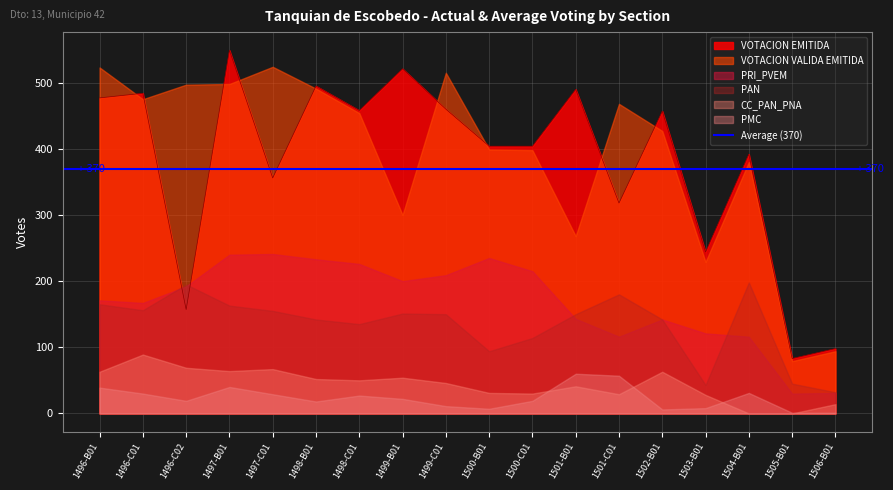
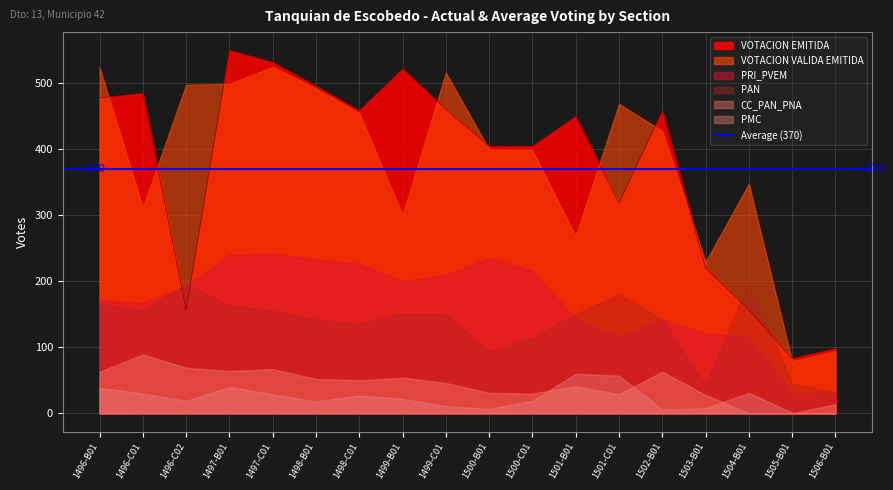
  {
    "VOTACION EMITIDA": {
      "1496-B01": 480,
      "1496-C01": 480,
      "1496-C02": 160,
      "1497-B01": 550,
-     "1497-C01": 360,
+     "1497-C01": 530,
      "1498-B01": 500,
      "1498-C01": 460,
      "1499-B01": 520,
      "1499-C01": 460,
      "1500-B01": 400,
      "1500-C01": 400,
-     "1501-B01": 490,
+     "1501-B01": 450,
      "1501-C01": 320,
      "1502-B01": 460,
-     "1503-B01": 240,
-     "1504-B01": 390,
+     "1503-B01": 220,
+     "1504-B01": 160,
      "1505-B01": 80,
      "1506-B01": 100
    },
    "VOTACION VALIDA EMITIDA": {
      "1496-B01": 520,
-     "1496-C01": 480,
+     "1496-C01": 310,
      "1496-C02": 500,
      "1497-B01": 500,
      "1497-C01": 520,
      "1498-B01": 490,
      "1498-C01": 450,
      "1499-B01": 300,
      "1499-C01": 520,
      "1500-B01": 400,
      "1500-C01": 400,
      "1501-B01": 270,
      "1501-C01": 470,
      "1502-B01": 430,
      "1503-B01": 230,
-     "1504-B01": 380,
+     "1504-B01": 350,
      "1505-B01": 80,
      "1506-B01": 90
    }
  }
